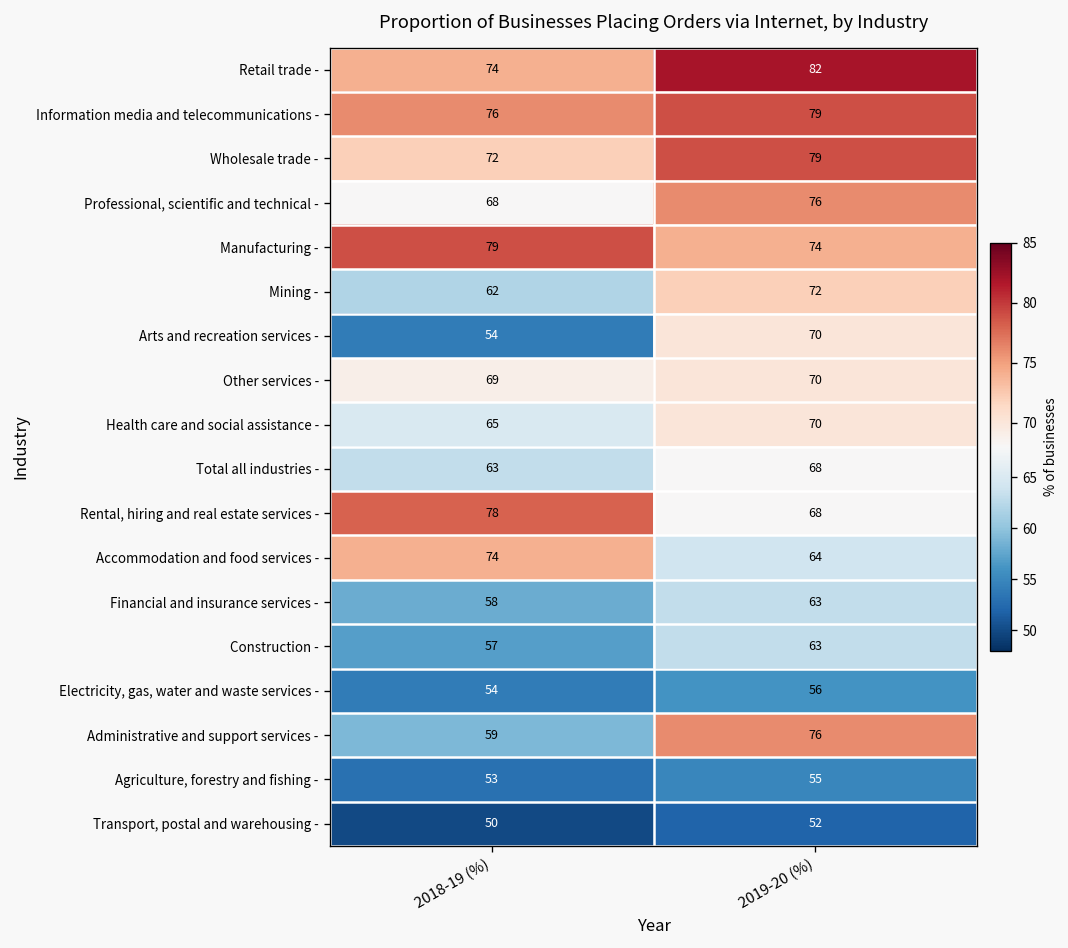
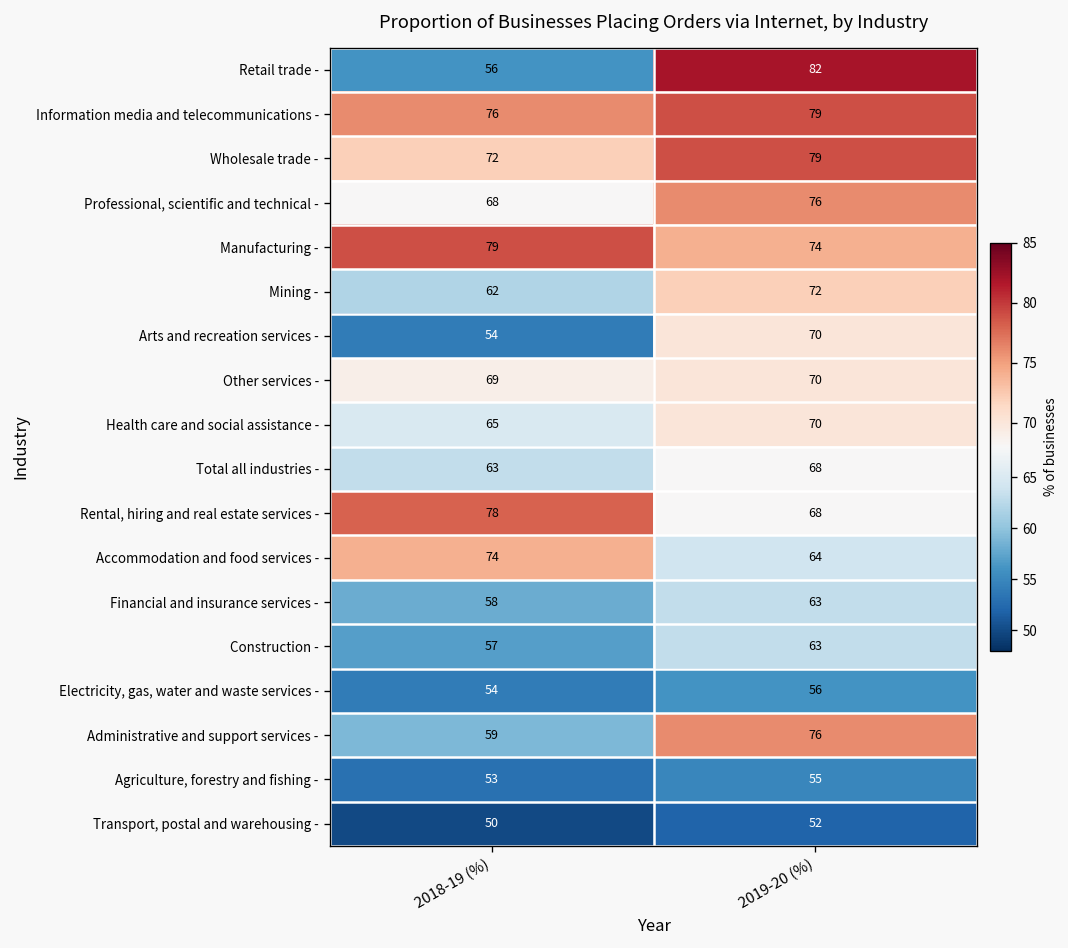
  {
    "Retail trade -": {
-     "2018-19 (%)": 74,
+     "2018-19 (%)": 56,
      "2019-20 (%)": 82
    },
    "Information media and telecommunications -": {
      "2018-19 (%)": 76,
      "2019-20 (%)": 79
    },
    "Wholesale trade -": {
      "2018-19 (%)": 72,
      "2019-20 (%)": 79
    },
    "Professional, scientific and technical -": {
      "2018-19 (%)": 68,
      "2019-20 (%)": 76
    },
    "Manufacturing -": {
      "2018-19 (%)": 79,
      "2019-20 (%)": 74
    },
    "Mining -": {
      "2018-19 (%)": 62,
      "2019-20 (%)": 72
    },
    "Arts and recreation services -": {
      "2018-19 (%)": 54,
      "2019-20 (%)": 70
    },
    "Other services -": {
      "2018-19 (%)": 69,
      "2019-20 (%)": 70
    },
    "Health care and social assistance -": {
      "2018-19 (%)": 65,
      "2019-20 (%)": 70
    },
    "Total all industries -": {
      "2018-19 (%)": 63,
      "2019-20 (%)": 68
    },
    "Rental, hiring and real estate services -": {
      "2018-19 (%)": 78,
      "2019-20 (%)": 68
    },
    "Accommodation and food services -": {
      "2018-19 (%)": 74,
      "2019-20 (%)": 64
    },
    "Financial and insurance services -": {
      "2018-19 (%)": 58,
      "2019-20 (%)": 63
    },
    "Construction -": {
      "2018-19 (%)": 57,
      "2019-20 (%)": 63
    },
    "Electricity, gas, water and waste services -": {
      "2018-19 (%)": 54,
      "2019-20 (%)": 56
    },
    "Administrative and support services -": {
      "2018-19 (%)": 59,
      "2019-20 (%)": 76
    },
    "Agriculture, forestry and fishing -": {
      "2018-19 (%)": 53,
      "2019-20 (%)": 55
    },
    "Transport, postal and warehousing -": {
      "2018-19 (%)": 50,
      "2019-20 (%)": 52
    }
  }
